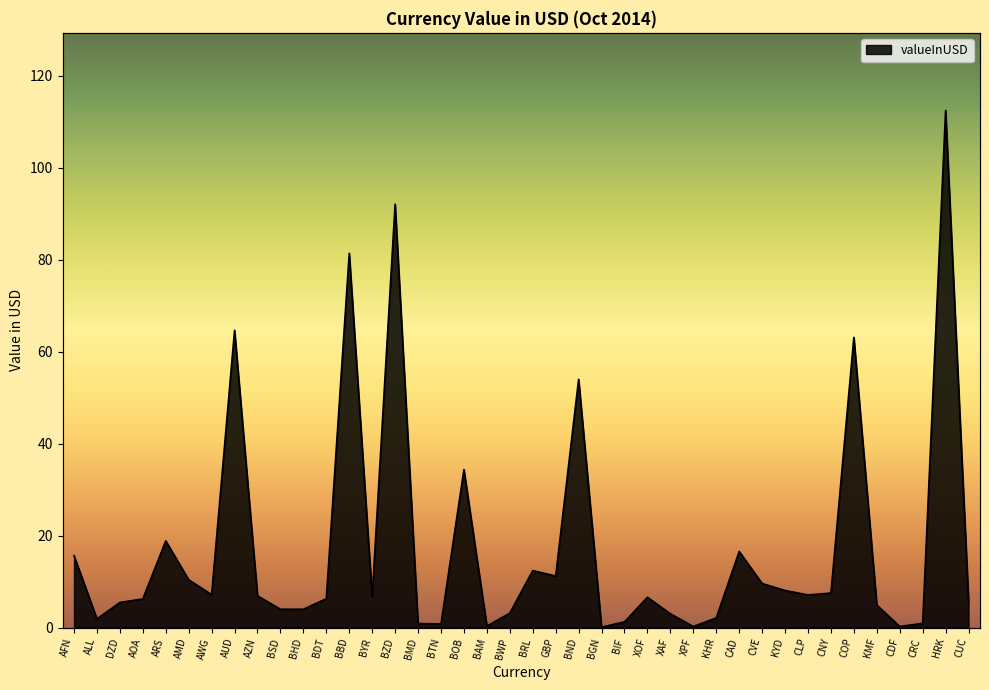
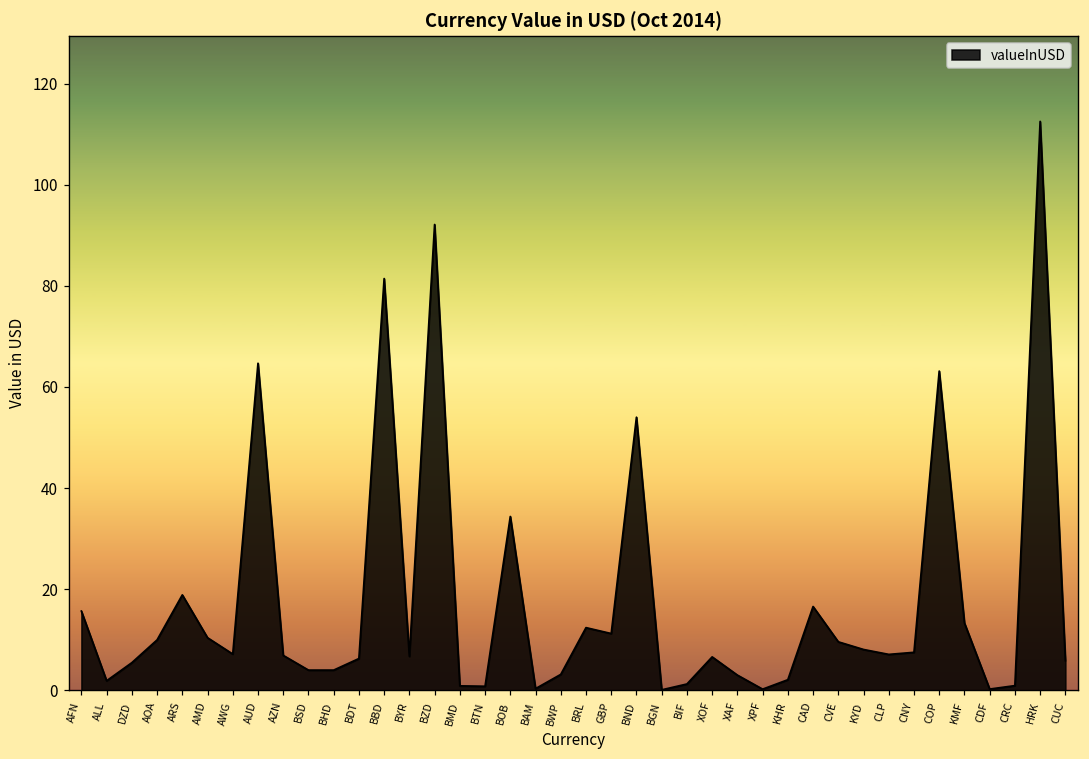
  {
    "AFN": 16,
    "ALL": 2,
    "DZD": 5,
-   "AOA": 6,
+   "AOA": 10,
    "ARS": 19,
    "AMD": 10,
    "AWG": 7,
    "AUD": 65,
    "AZN": 7,
    "BSD": 4,
    "BHD": 4,
    "BDT": 6,
    "BBD": 81,
    "BYR": 7,
    "BZD": 92,
    "BMD": 1,
    "BTN": 1,
    "BOB": 34,
    "BAM": 0,
    "BWP": 3,
    "BRL": 12,
    "GBP": 11,
    "BND": 54,
    "BGN": 0,
    "BIF": 1,
    "XOF": 7,
    "XAF": 3,
    "XPF": 0,
    "KHR": 2,
    "CAD": 17,
    "CVE": 10,
    "KYD": 8,
    "CLP": 7,
    "CNY": 8,
    "COP": 63,
-   "KMF": 5,
+   "KMF": 13,
    "CDF": 0,
    "CRC": 1,
    "HRK": 113,
    "CUC": 6
  }
